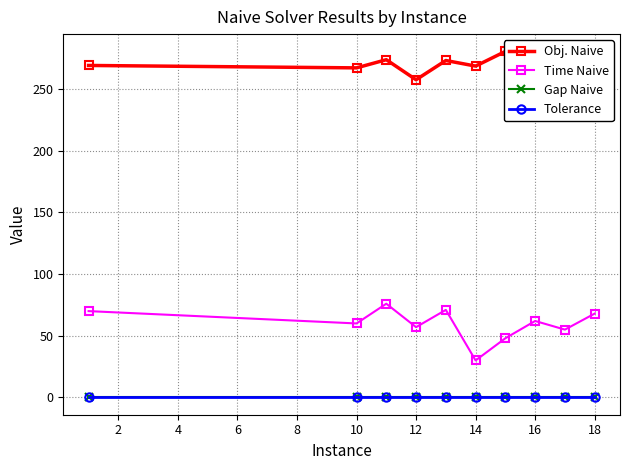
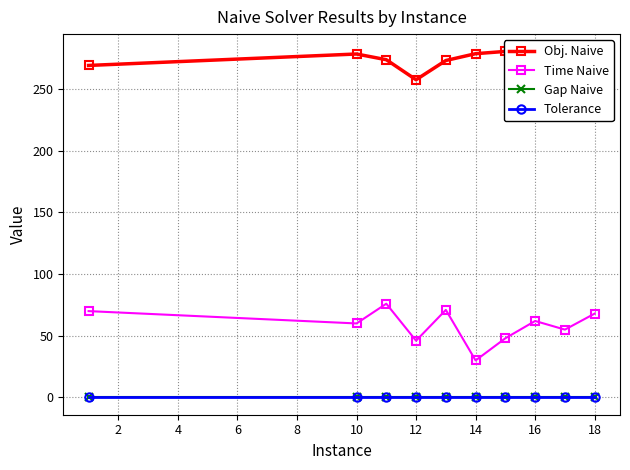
  {
    "Obj. Naive": {
-     "10": 267,
+     "10": 279,
      "12": 258,
-     "14": 269
+     "14": 279
    },
    "Time Naive": {
      "10": 60,
-     "12": 57,
+     "12": 46,
      "14": 30,
      "16": 62,
      "18": 68
    },
    "Tolerance": {
      "10": 0,
      "12": 0,
      "14": 0,
      "16": 0,
      "18": 0
    }
  }
